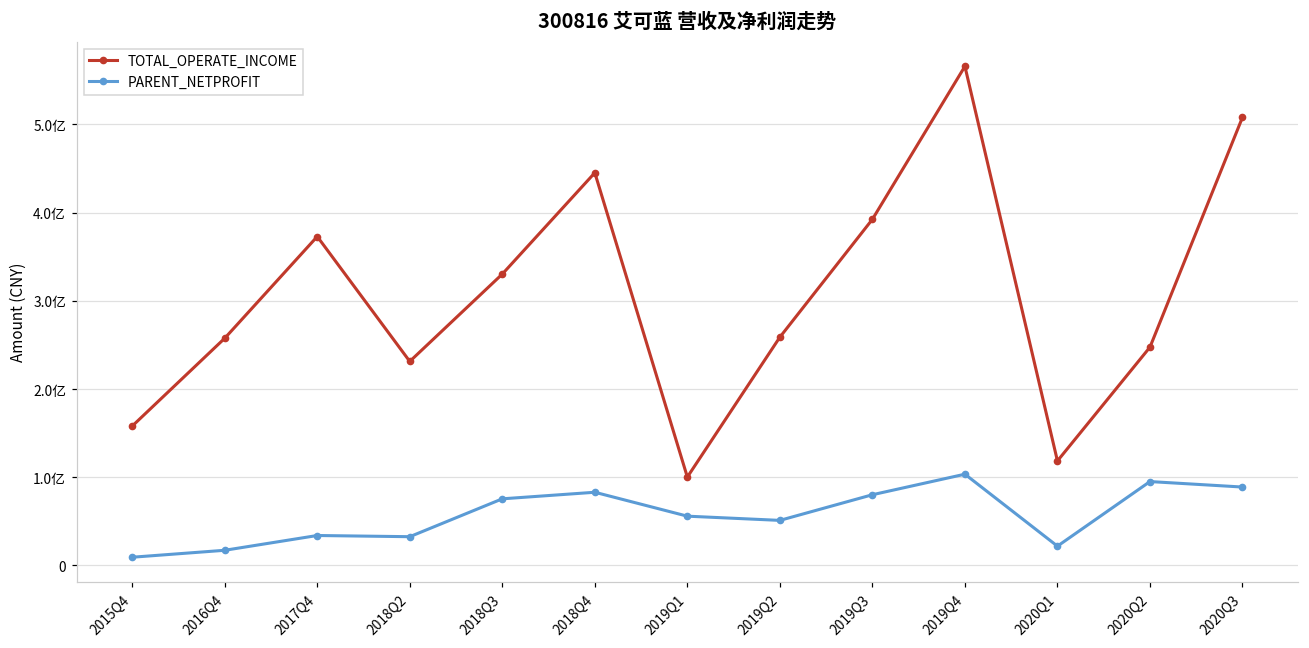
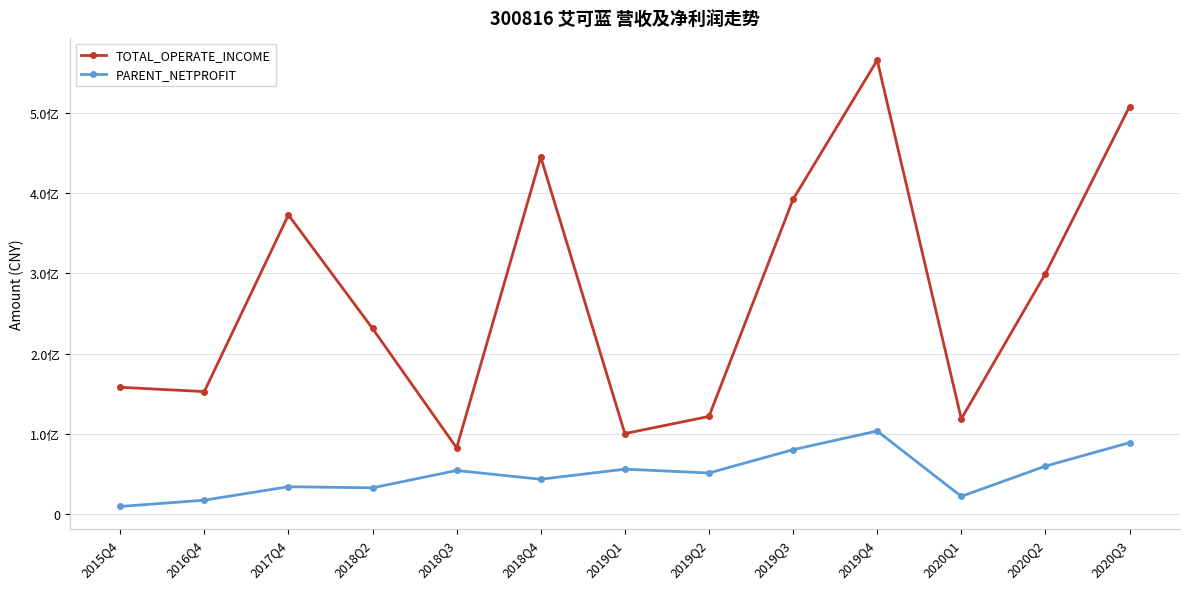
  {
    "TOTAL_OPERATE_INCOME": {
      "2015Q4": "1.6亿",
-     "2016Q4": "2.6亿",
+     "2016Q4": "1.5亿",
      "2017Q4": "3.7亿",
      "2018Q2": "2.3亿",
-     "2018Q3": "3.3亿",
+     "2018Q3": "0.8亿",
      "2018Q4": "4.5亿",
      "2019Q1": "1.0亿",
-     "2019Q2": "2.6亿",
+     "2019Q2": "1.2亿",
      "2019Q3": "3.9亿",
      "2019Q4": "5.7亿",
      "2020Q1": "1.2亿",
-     "2020Q2": "2.5亿",
+     "2020Q2": "3.0亿",
      "2020Q3": "5.1亿"
    },
    "PARENT_NETPROFIT": {
      "2015Q4": "0.1亿",
      "2016Q4": "0.2亿",
      "2017Q4": "0.3亿",
      "2018Q2": "0.3亿",
-     "2018Q3": "0.8亿",
-     "2018Q4": "0.8亿",
+     "2018Q3": "0.5亿",
+     "2018Q4": "0.4亿",
      "2019Q1": "0.6亿",
      "2019Q2": "0.5亿",
      "2019Q3": "0.8亿",
      "2019Q4": "1.0亿",
      "2020Q1": "0.2亿",
-     "2020Q2": "1.0亿",
+     "2020Q2": "0.6亿",
      "2020Q3": "0.9亿"
    }
  }
